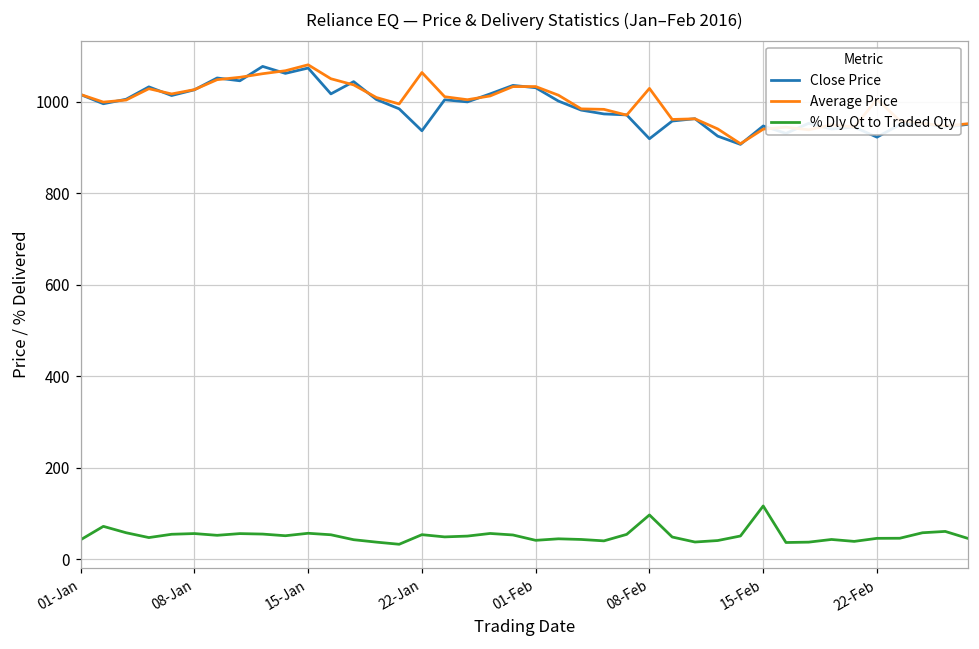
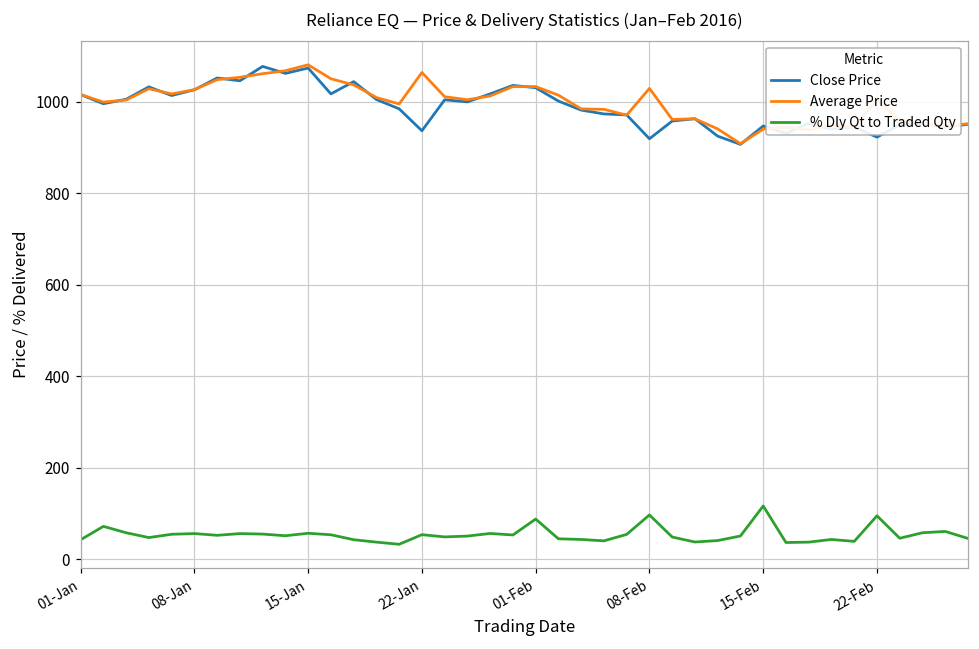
  {
    "Close Price": {
      "15-Jan": 1070,
      "22-Jan": 940,
      "08-Feb": 920,
      "15-Feb": 950,
      "22-Feb": 920
    },
    "Average Price": {
      "15-Jan": 1080,
      "22-Jan": 1060,
      "08-Feb": 1030,
      "15-Feb": 940
    },
    "% Dly Qt to Traded Qty": {
      "01-Jan": 40,
      "08-Jan": 60,
      "15-Jan": 60,
      "22-Jan": 50,
-     "01-Feb": 40,
+     "01-Feb": 90,
      "08-Feb": 100,
      "15-Feb": 120,
-     "22-Feb": 50
+     "22-Feb": 100
    }
  }
